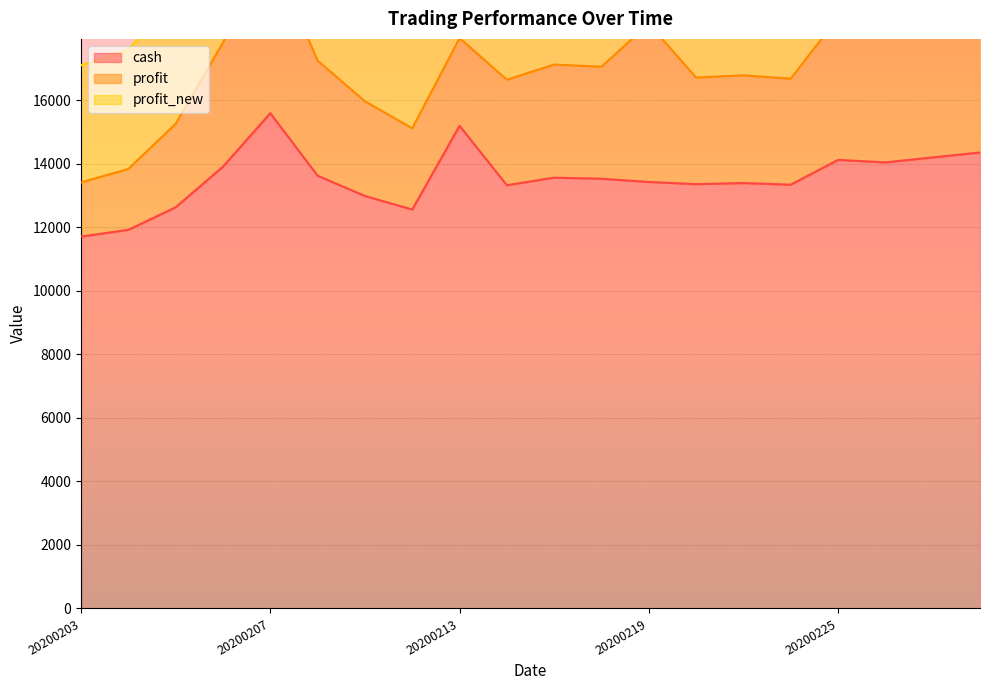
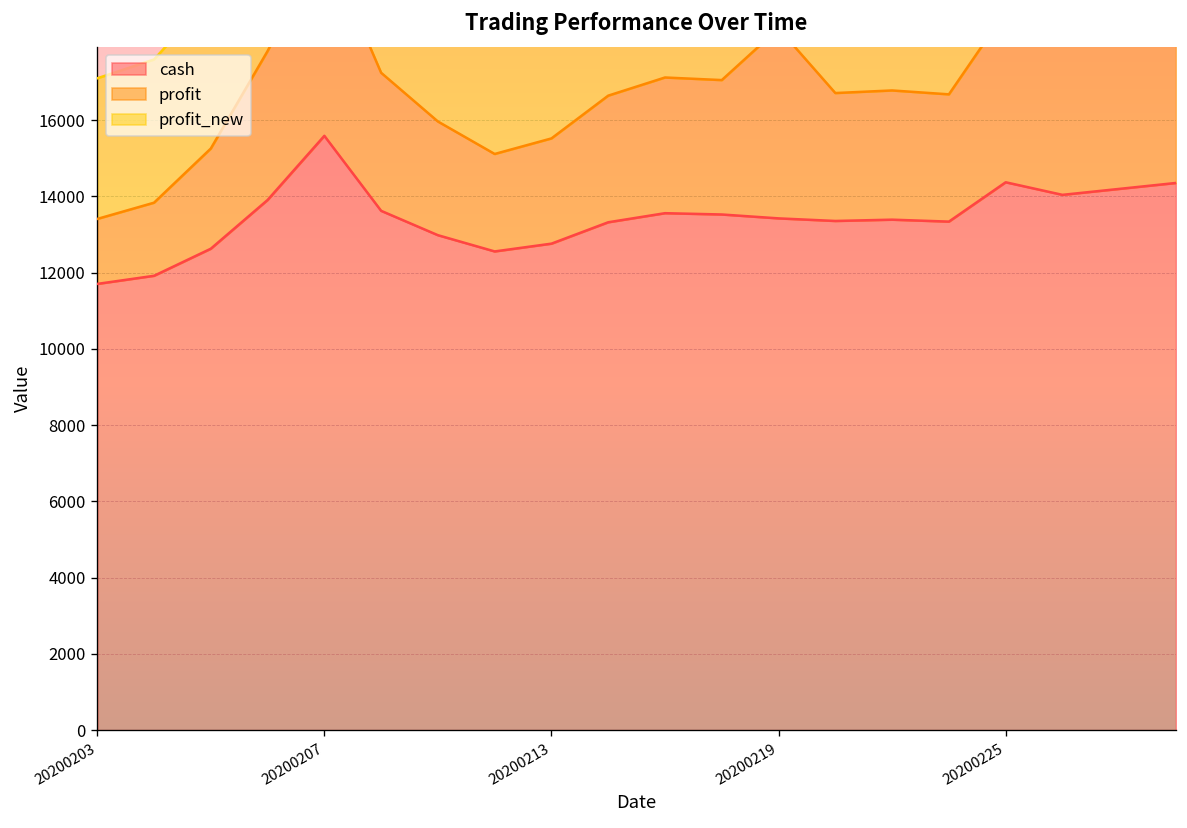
  {
    "cash": {
      "20200203": 11700,
      "20200207": 15600,
-     "20200213": 15200,
+     "20200213": 12800,
      "20200219": 13400,
-     "20200225": 14100
+     "20200225": 14400
    }
  }
